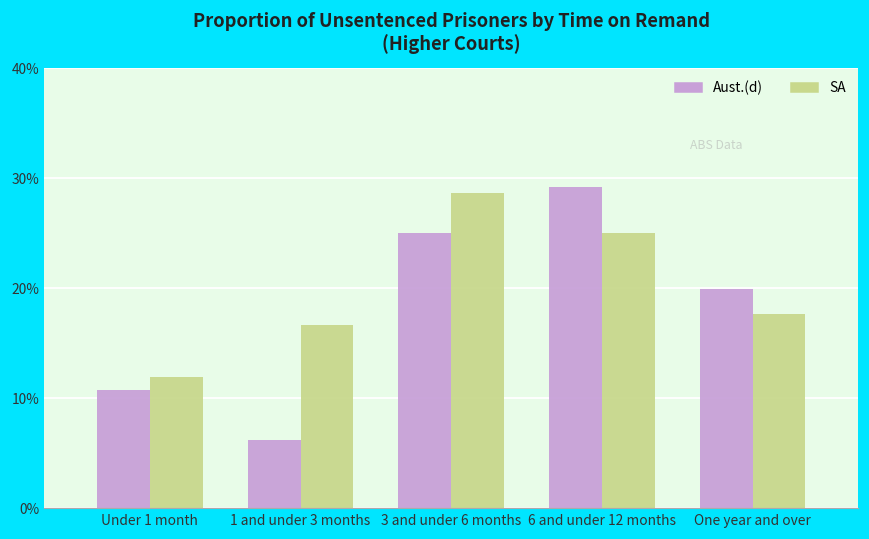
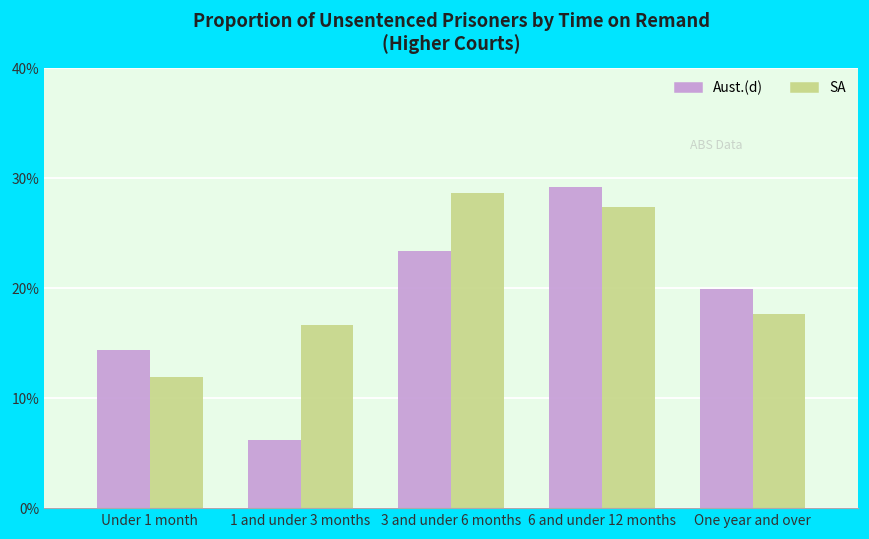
  {
    "Aust.(d)": {
-     "Under 1 month": "11%",
+     "Under 1 month": "14%",
      "1 and under 3 months": "6%",
-     "3 and under 6 months": "25%",
+     "3 and under 6 months": "23%",
      "6 and under 12 months": "29%",
      "One year and over": "20%"
    },
    "SA": {
      "Under 1 month": "12%",
      "1 and under 3 months": "17%",
      "3 and under 6 months": "29%",
-     "6 and under 12 months": "25%",
+     "6 and under 12 months": "27%",
      "One year and over": "18%"
    }
  }
